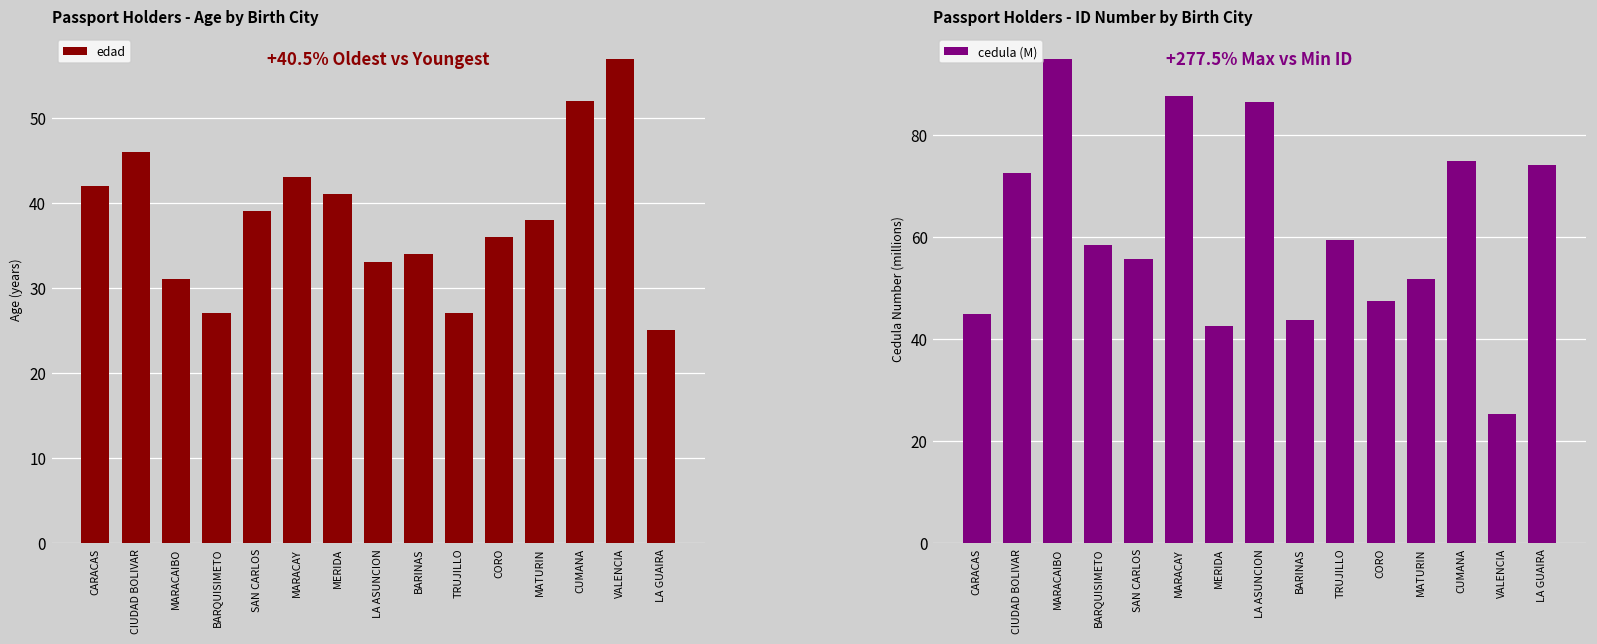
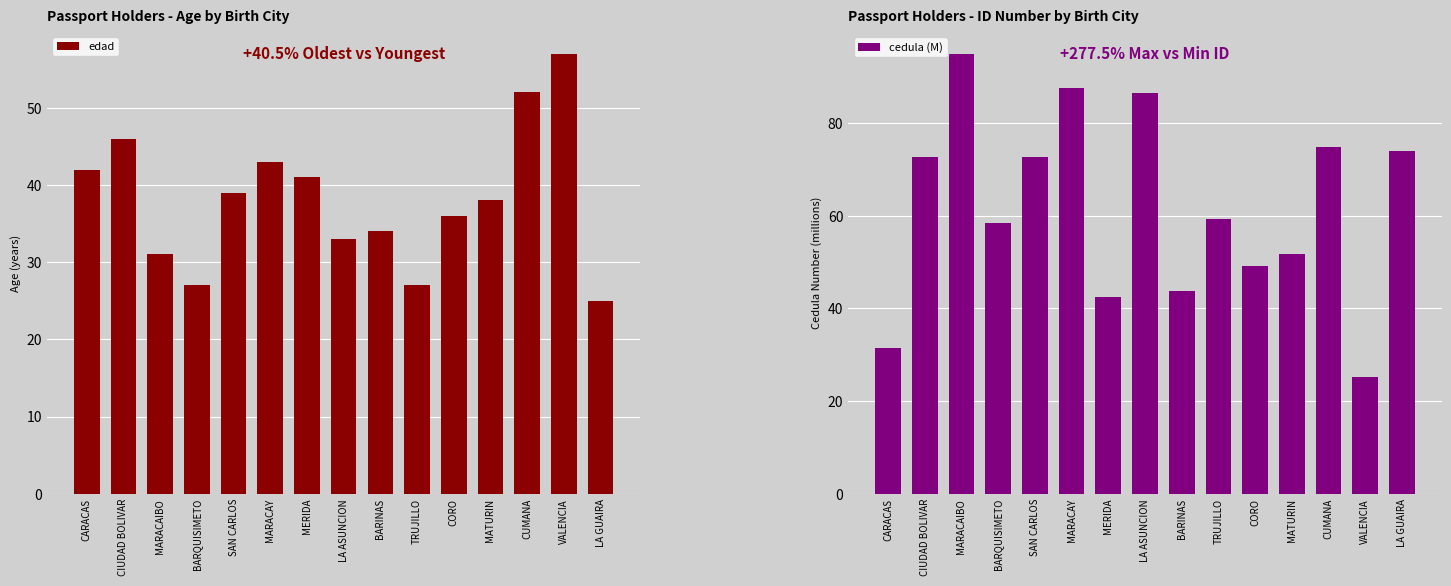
  {
    "Passport Holders - Age by Birth City": {
      "CARACAS": 42,
      "CIUDAD BOLIVAR": 46,
      "MARACAIBO": 31,
      "BARQUISIMETO": 27,
      "SAN CARLOS": 39,
      "MARACAY": 43,
      "MERIDA": 41,
      "LA ASUNCION": 33,
      "BARINAS": 34,
      "TRUJILLO": 27,
      "CORO": 36,
      "MATURIN": 38,
      "CUMANA": 52,
      "VALENCIA": 57,
      "LA GUAIRA": 25
    },
    "Passport Holders - ID Number by Birth City": {
-     "CARACAS": 45,
+     "CARACAS": 31,
      "CIUDAD BOLIVAR": 73,
      "MARACAIBO": 95,
      "BARQUISIMETO": 58,
-     "SAN CARLOS": 56,
+     "SAN CARLOS": 73,
      "MARACAY": 88,
      "MERIDA": 42,
      "LA ASUNCION": 86,
      "BARINAS": 44,
      "TRUJILLO": 59,
-     "CORO": 47,
+     "CORO": 49,
      "MATURIN": 52,
      "CUMANA": 75,
      "VALENCIA": 25,
      "LA GUAIRA": 74
    }
  }
